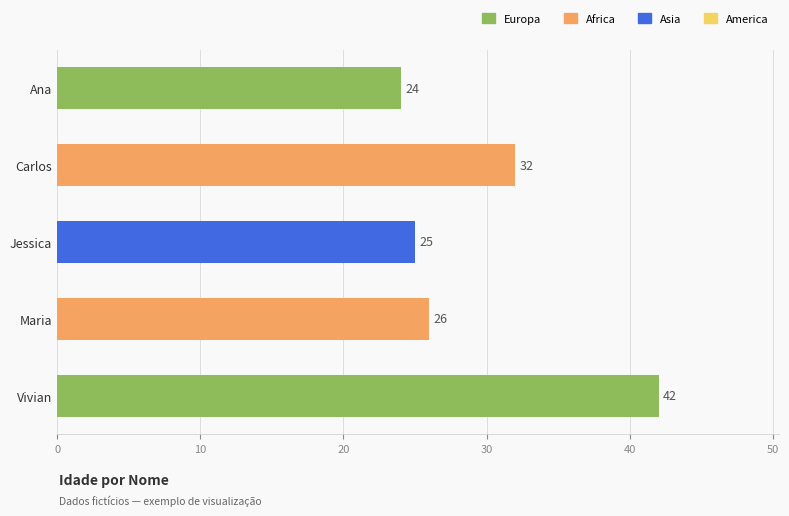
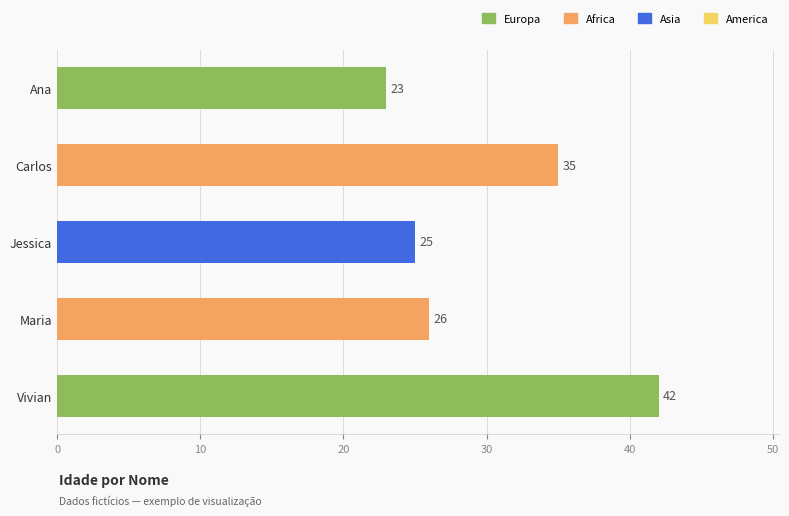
  {
-   "Ana": 24,
-   "Carlos": 32,
+   "Ana": 23,
+   "Carlos": 35,
    "Jessica": 25,
    "Maria": 26,
    "Vivian": 42
  }
